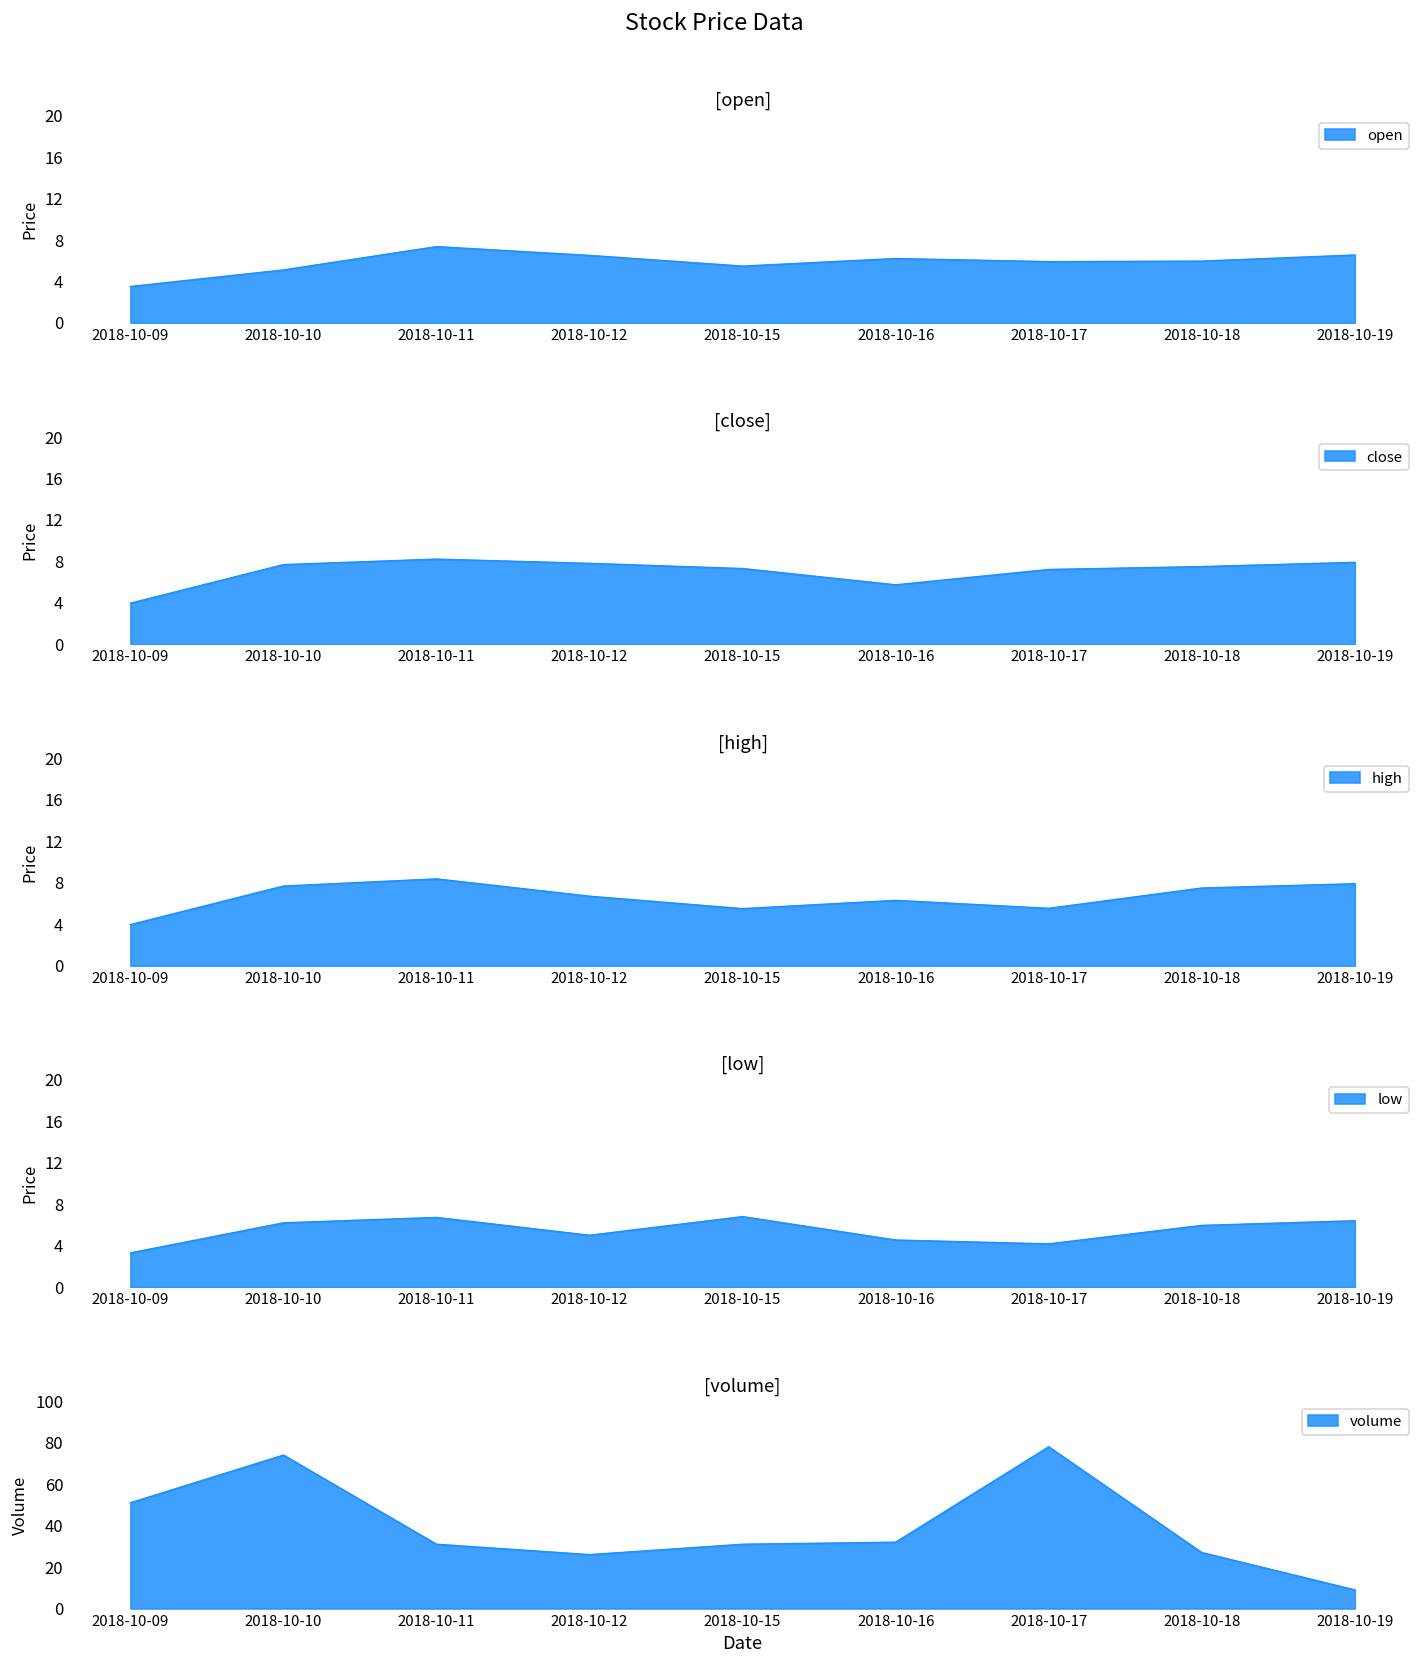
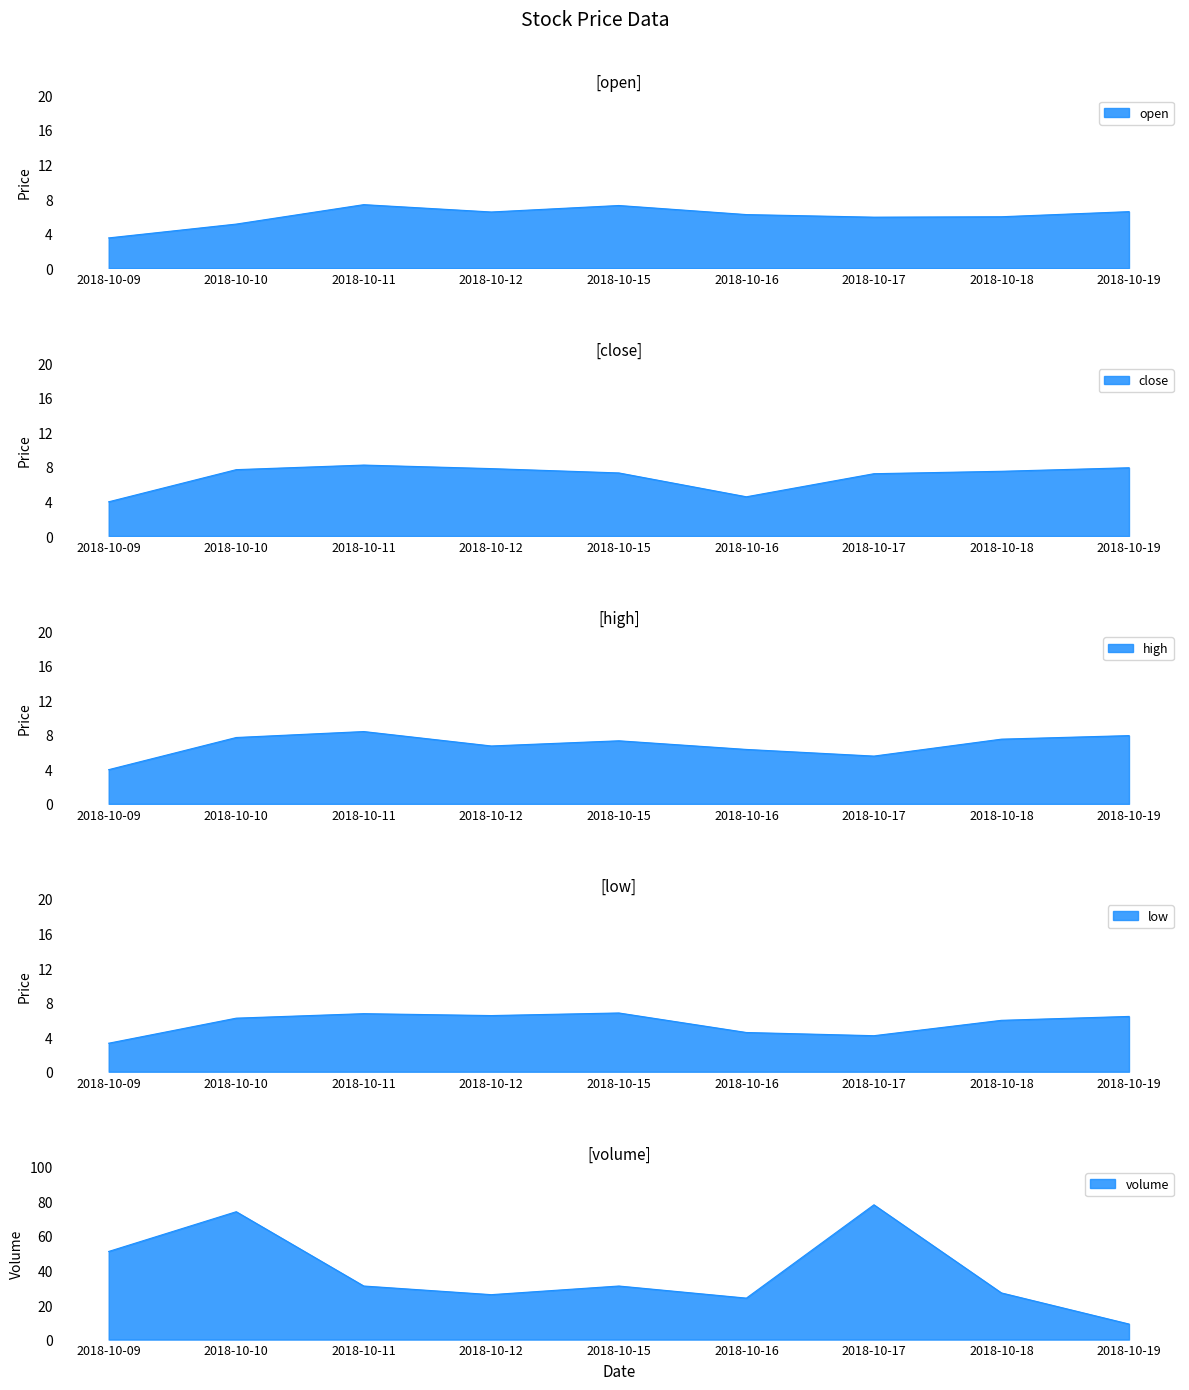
  {
    "[open]": {
      "2018-10-09": 4,
      "2018-10-10": 5,
      "2018-10-11": 7,
      "2018-10-12": 7,
-     "2018-10-15": 5,
+     "2018-10-15": 7,
      "2018-10-16": 6,
      "2018-10-17": 6,
      "2018-10-18": 6,
      "2018-10-19": 7
    },
    "[close]": {
      "2018-10-09": 4,
      "2018-10-10": 8,
      "2018-10-11": 8,
      "2018-10-12": 8,
      "2018-10-15": 7,
-     "2018-10-16": 6,
+     "2018-10-16": 5,
      "2018-10-17": 7,
      "2018-10-18": 7,
      "2018-10-19": 8
    },
    "[high]": {
      "2018-10-09": 4,
      "2018-10-10": 8,
      "2018-10-11": 8,
      "2018-10-12": 7,
-     "2018-10-15": 6,
+     "2018-10-15": 7,
      "2018-10-16": 6,
      "2018-10-17": 6,
      "2018-10-18": 7,
      "2018-10-19": 8
    },
    "[low]": {
      "2018-10-09": 3,
      "2018-10-10": 6,
      "2018-10-11": 7,
-     "2018-10-12": 5,
+     "2018-10-12": 7,
      "2018-10-15": 7,
      "2018-10-16": 5,
      "2018-10-17": 4,
      "2018-10-18": 6,
      "2018-10-19": 6
    },
    "[volume]": {
      "2018-10-09": 51,
      "2018-10-10": 74,
      "2018-10-11": 31,
      "2018-10-12": 26,
      "2018-10-15": 31,
-     "2018-10-16": 32,
+     "2018-10-16": 24,
      "2018-10-17": 78,
      "2018-10-18": 27,
      "2018-10-19": 9
    }
  }
